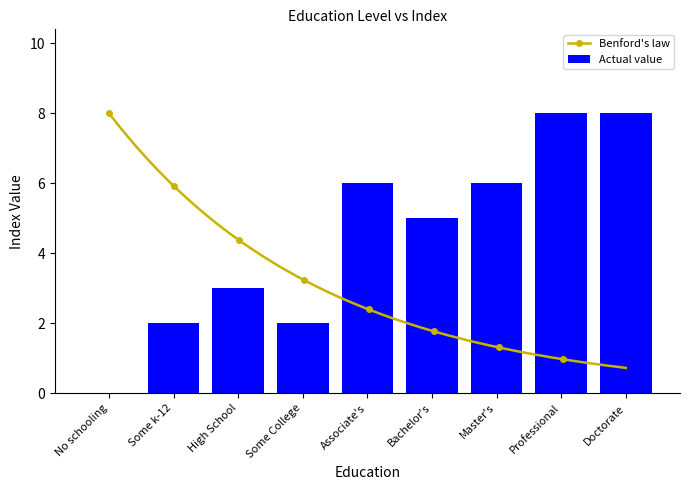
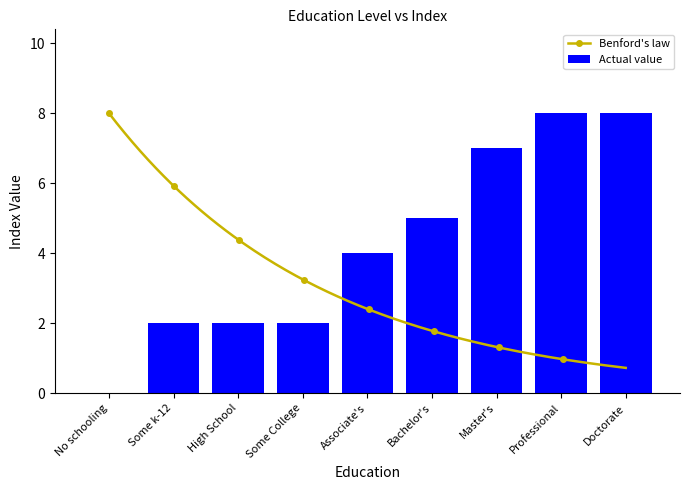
  {
    "Benford's law": {
      "No schooling": 8,
      "Doctorate": 0.7
    },
    "Actual value": {
      "No schooling": 0,
      "Some k-12": 2,
-     "High School": 3,
+     "High School": 2,
      "Some College": 2,
-     "Associate's": 6,
+     "Associate's": 4,
      "Bachelor's": 5,
-     "Master's": 6,
+     "Master's": 7,
      "Professional": 8,
      "Doctorate": 8
    }
  }
